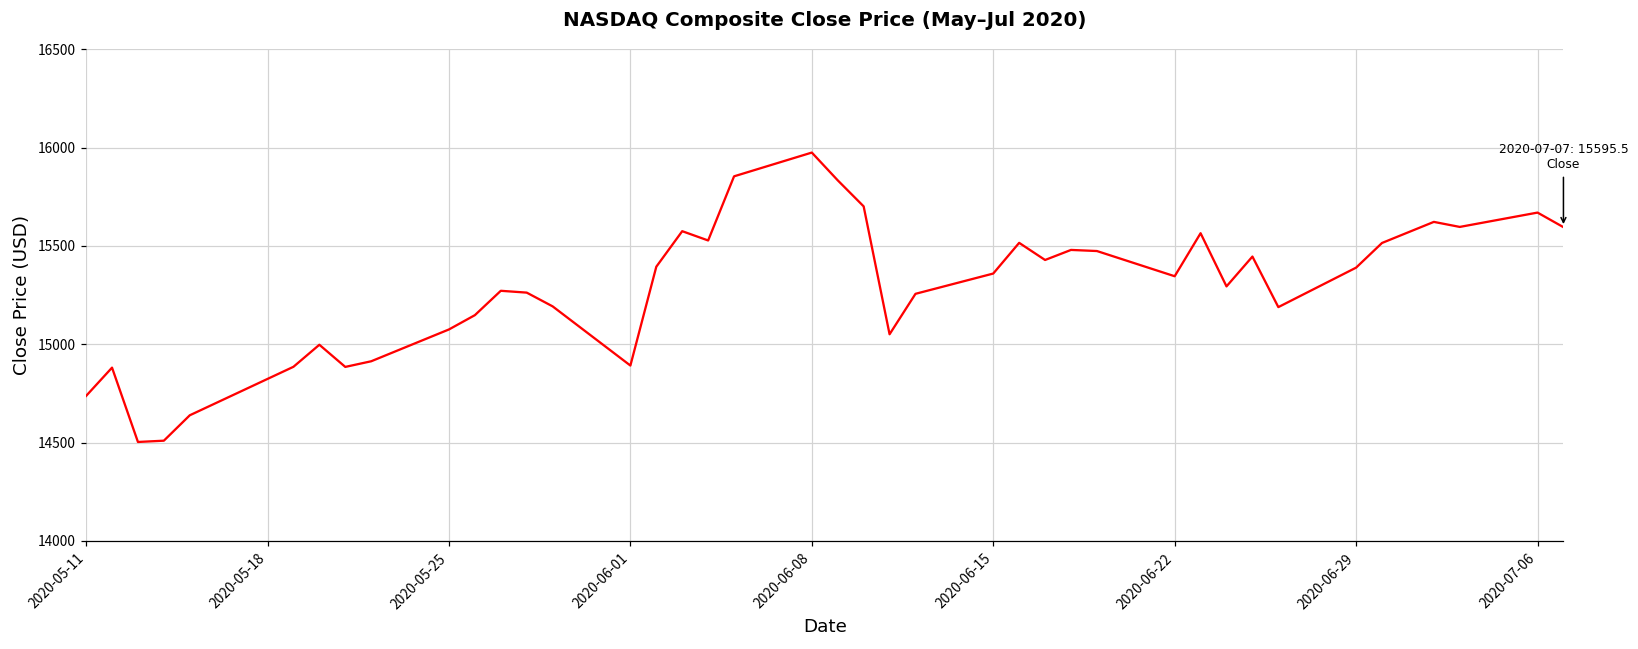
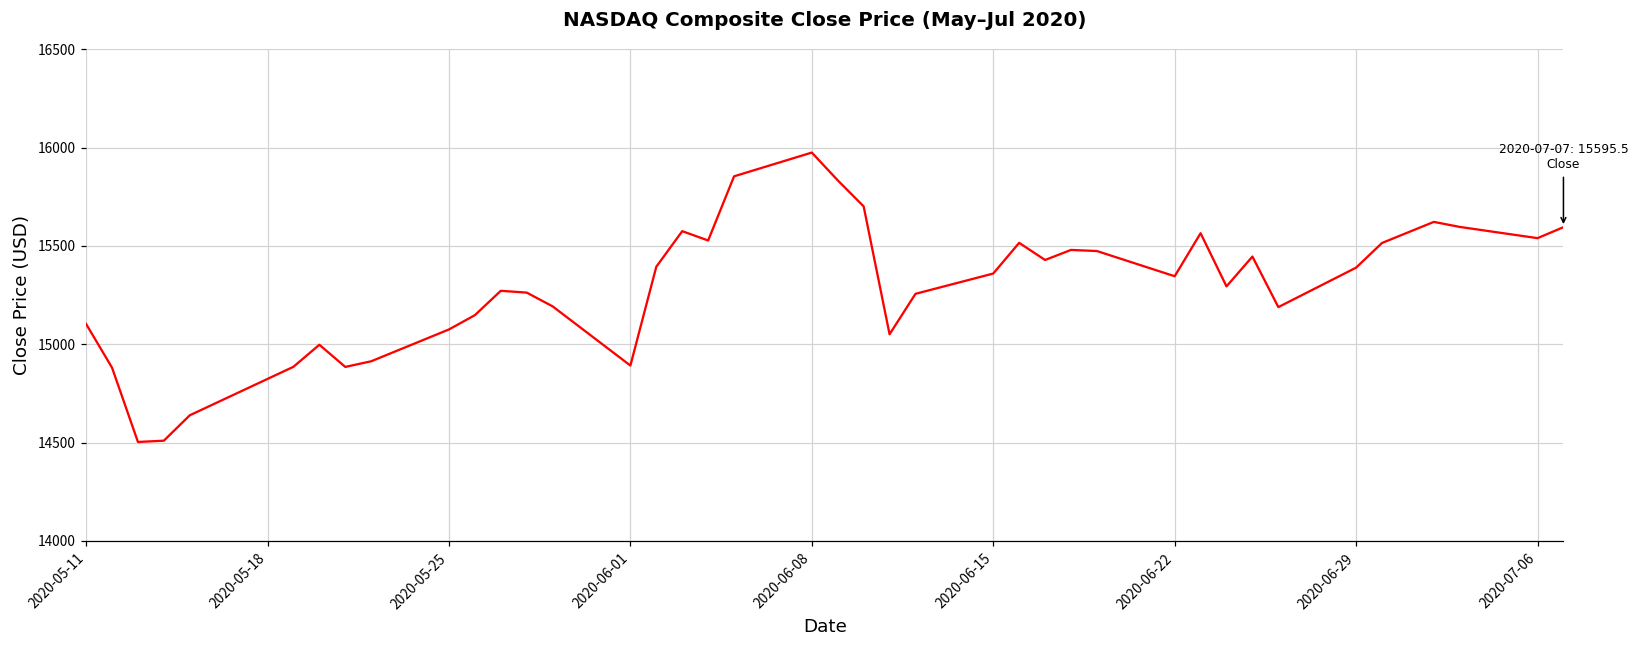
  {
-   "2020-05-11": 14740,
+   "2020-05-11": 15100,
    "2020-05-25": 15080,
    "2020-06-01": 14890,
    "2020-06-08": 15970,
    "2020-06-15": 15360,
    "2020-06-22": 15350,
    "2020-06-29": 15390,
-   "2020-07-06": 15670
+   "2020-07-06": 15540
  }
